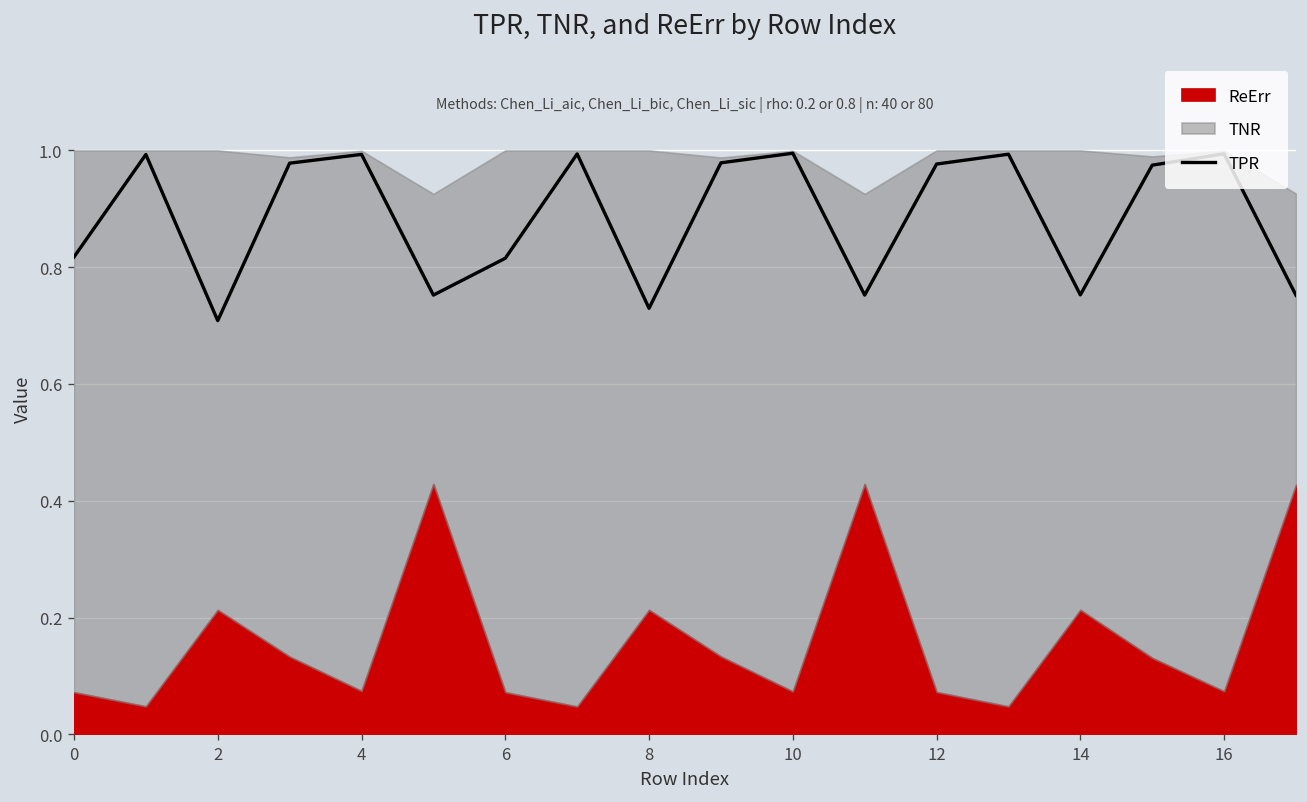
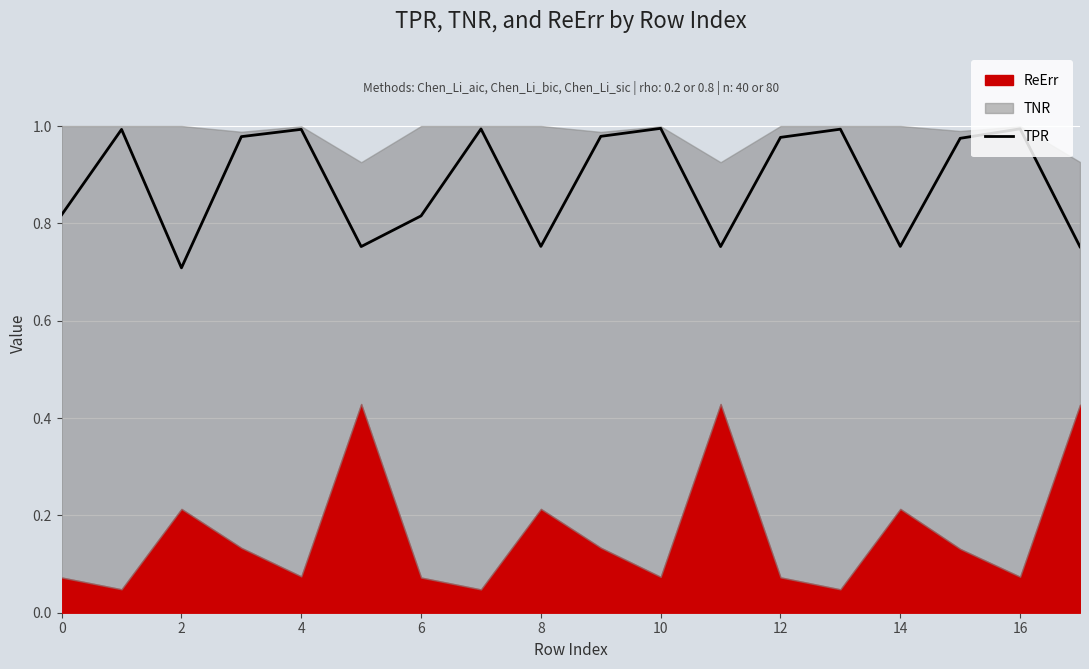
  {
    "TPR": {
      "0": 0.82,
      "2": 0.71,
      "4": 0.99,
      "6": 0.82,
-     "8": 0.73,
+     "8": 0.75,
      "12": 0.98,
      "14": 0.75
    },
    "ReErr": {
      "0": 0.07,
      "2": 0.21,
      "4": 0.07,
      "6": 0.07,
      "8": 0.21,
      "10": 0.07,
      "12": 0.07,
      "14": 0.21,
      "16": 0.07
    }
  }
